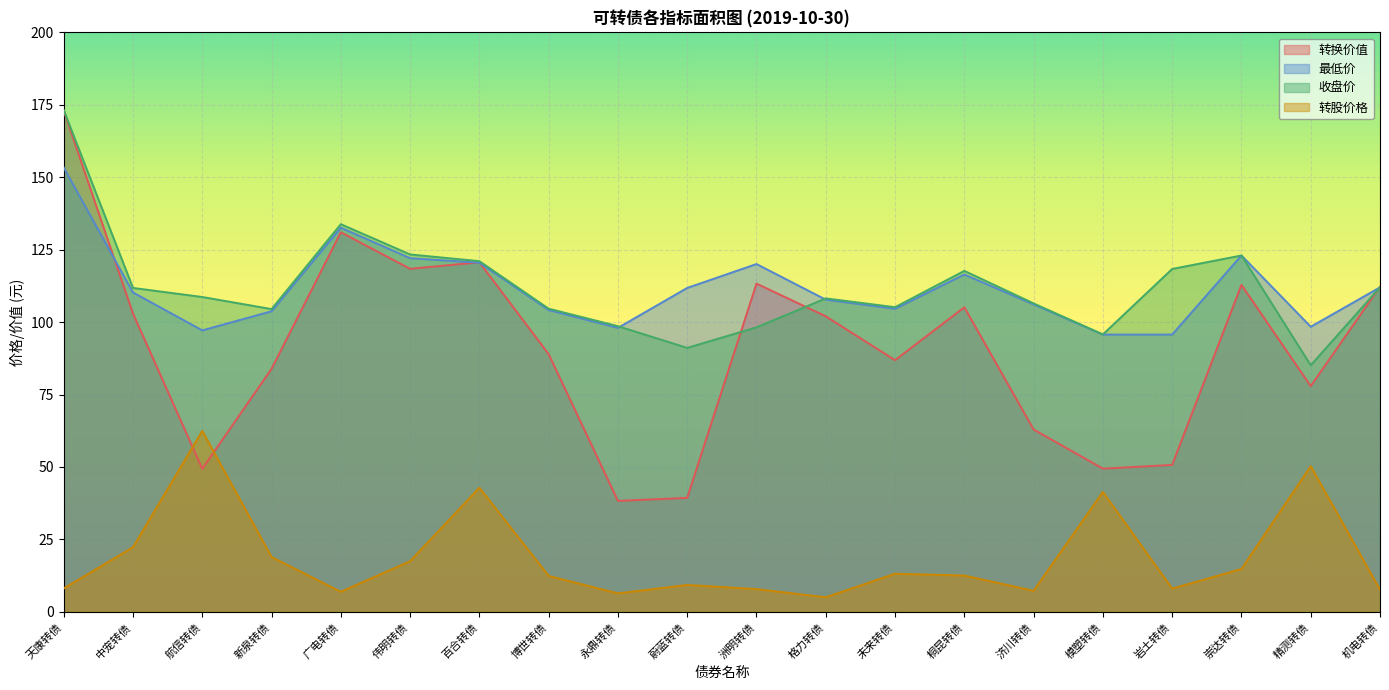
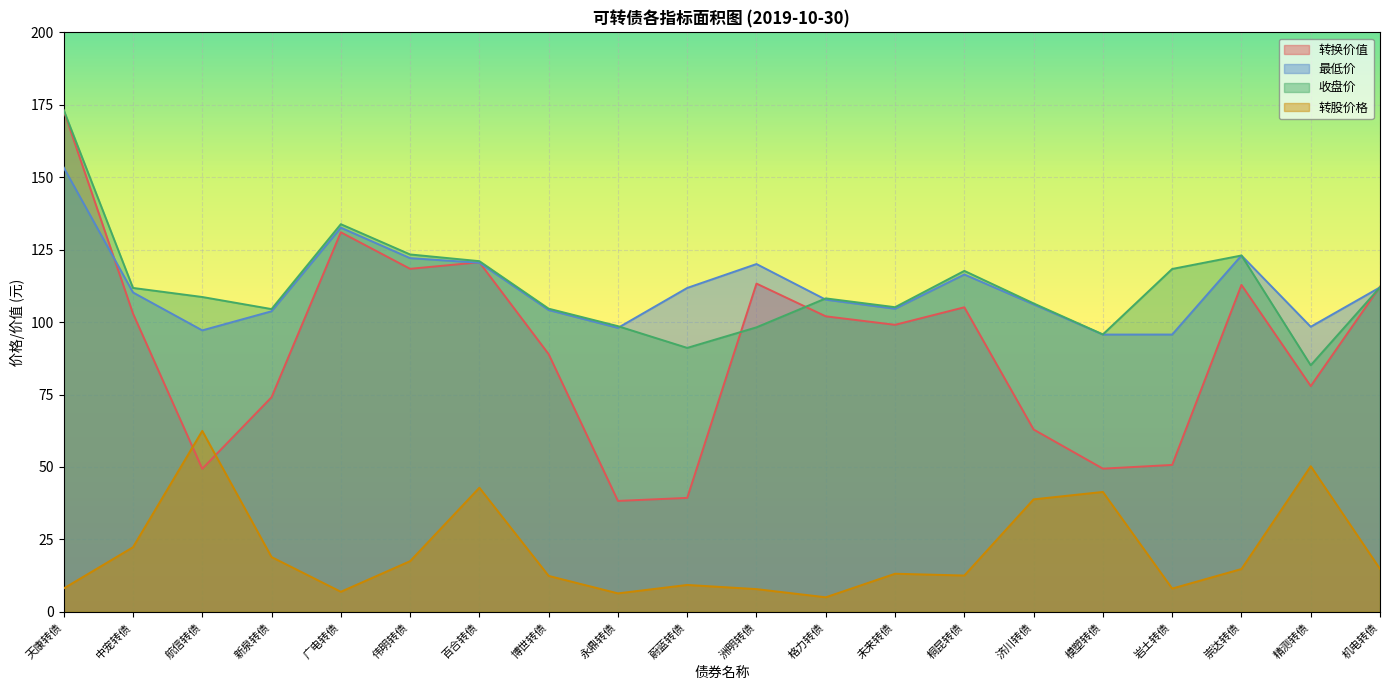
  {
    "转换价值": {
      "中宠转债": 103,
      "航信转债": 49,
-     "新泉转债": 84,
+     "新泉转债": 74,
      "广电转债": 131,
      "伟明转债": 118,
      "博世转债": 89,
      "永鼎转债": 38,
      "蔚蓝转债": 39,
      "洲明转债": 113,
      "格力转债": 102,
-     "未来转债": 87,
+     "未来转债": 99,
      "桐昆转债": 105,
      "济川转债": 63,
      "模塑转债": 49,
      "岩土转债": 51,
      "崇达转债": 113,
      "精测转债": 78
    },
    "最低价": {
      "天康转债": 153,
      "中宠转债": 110,
      "航信转债": 97,
      "广电转债": 133,
      "伟明转债": 122,
      "蔚蓝转债": 112,
      "洲明转债": 120,
      "桐昆转债": 116,
      "岩土转债": 96,
      "精测转债": 98
    },
    "收盘价": {
      "中宠转债": 112,
      "航信转债": 109,
      "广电转债": 134,
      "伟明转债": 123,
      "蔚蓝转债": 91,
      "洲明转债": 98,
      "桐昆转债": 118,
      "岩土转债": 118,
      "精测转债": 85
    },
    "转股价格": {
      "天康转债": 8,
      "中宠转债": 22,
      "航信转债": 62,
      "新泉转债": 19,
      "广电转债": 7,
      "伟明转债": 17,
      "百合转债": 43,
      "博世转债": 12,
      "永鼎转债": 6,
      "蔚蓝转债": 9,
      "洲明转债": 8,
      "格力转债": 5,
      "未来转债": 13,
      "桐昆转债": 13,
-     "济川转债": 7,
+     "济川转债": 39,
      "模塑转债": 41,
      "岩土转债": 8,
      "崇达转债": 15,
      "精测转债": 50,
-     "机电转债": 8
+     "机电转债": 15
    }
  }
